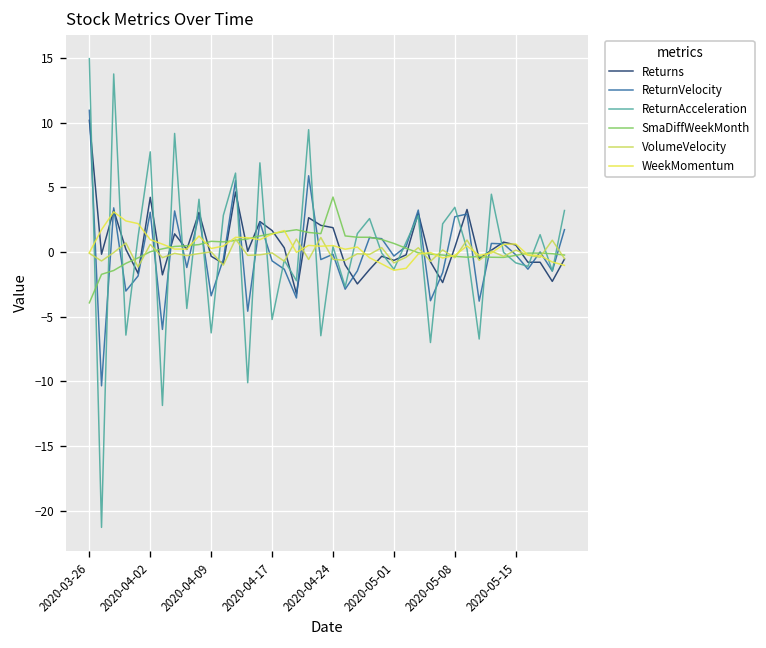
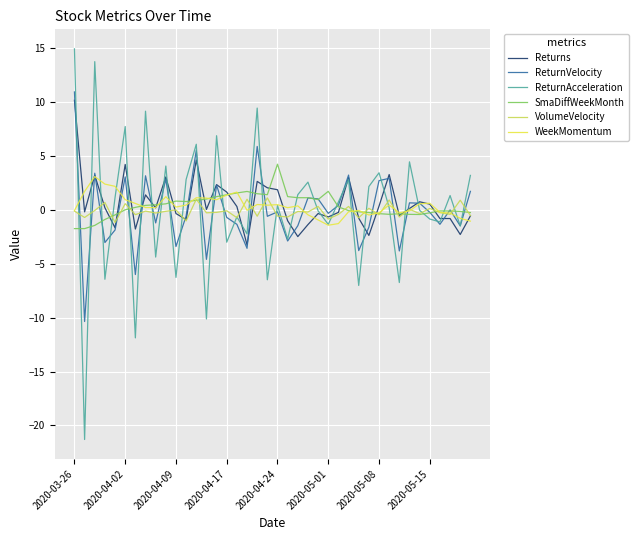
  {
    "Returns": {
      "2020-03-26": 10.2,
      "2020-04-02": 4.2,
      "2020-04-09": -0.3,
      "2020-04-17": 1.7,
      "2020-04-24": 1.9,
      "2020-05-08": 0.4
    },
    "ReturnVelocity": {
      "2020-03-26": 11.0,
      "2020-04-02": 3.1,
      "2020-04-09": -3.4,
      "2020-04-17": -0.7,
      "2020-04-24": -0.2,
      "2020-05-01": -0.3,
      "2020-05-08": 2.7
    },
    "ReturnAcceleration": {
      "2020-03-26": 14.9,
      "2020-04-02": 7.7,
      "2020-04-09": -6.3,
-     "2020-04-17": -5.2,
+     "2020-04-17": -3.0,
      "2020-05-08": 3.4,
      "2020-05-15": -0.8
    },
    "SmaDiffWeekMonth": {
-     "2020-03-26": -3.9,
+     "2020-03-26": -1.7,
      "2020-04-02": 0.0,
      "2020-04-09": 0.8,
      "2020-04-24": 4.2,
-     "2020-05-01": 0.7
+     "2020-05-01": 1.7
    }
  }
